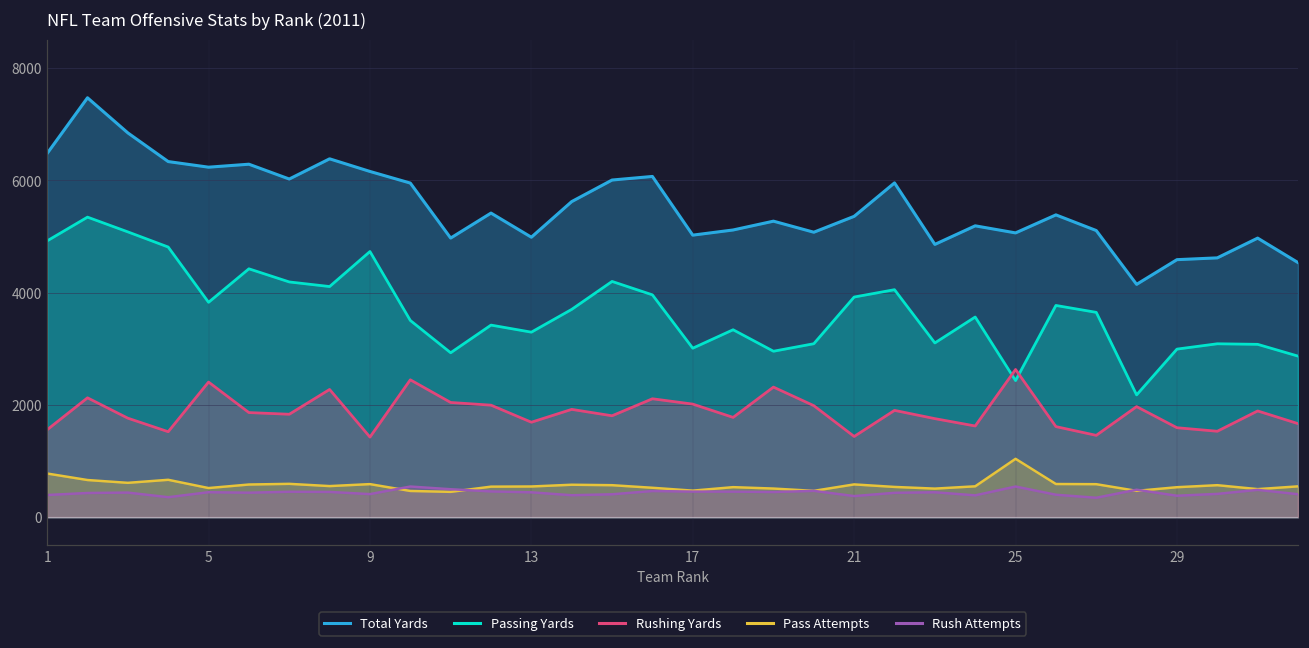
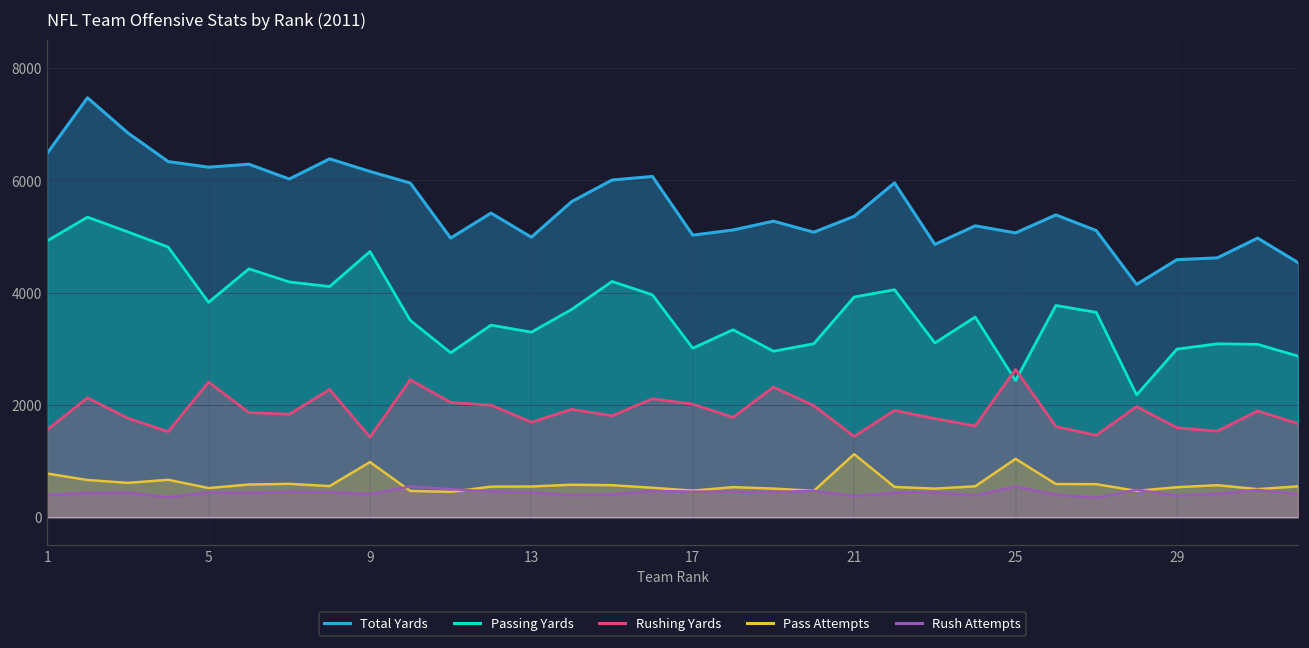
  {
    "Pass Attempts": {
      "1": 800,
      "5": 500,
-     "9": 600,
+     "9": 1000,
      "13": 500,
-     "21": 600,
+     "21": 1100,
      "25": 1000,
      "29": 500
    }
  }
